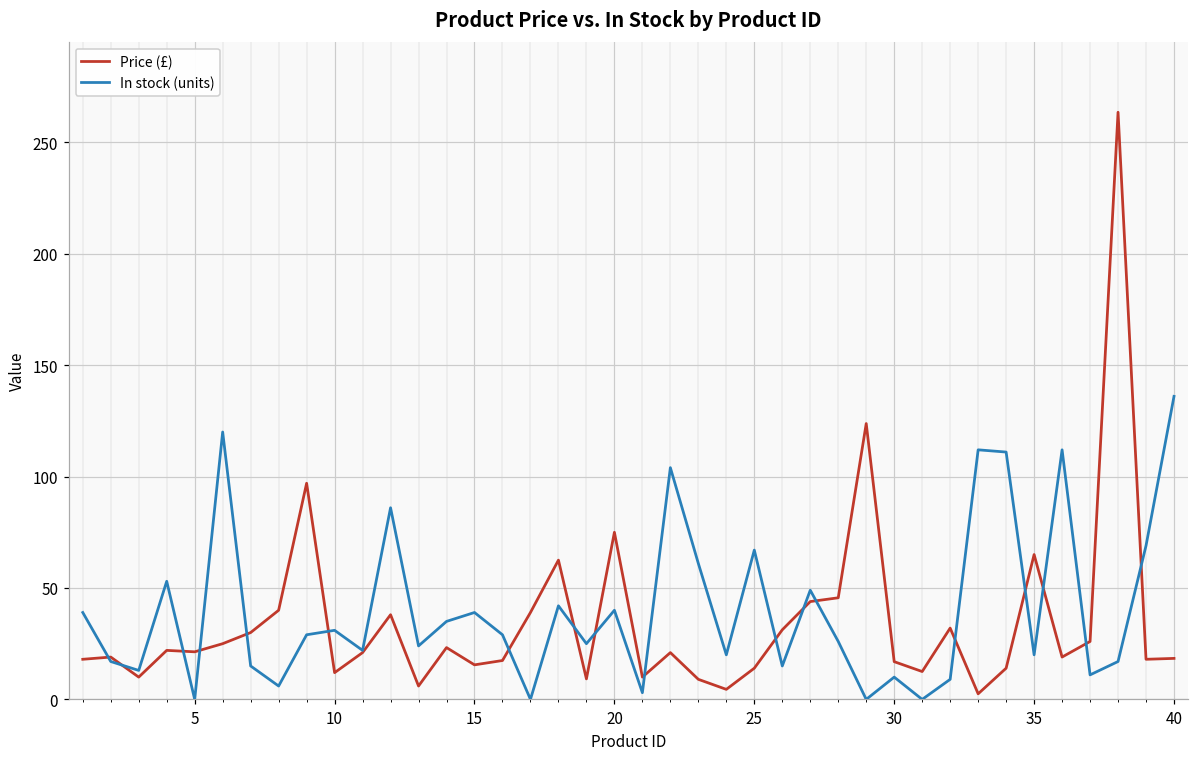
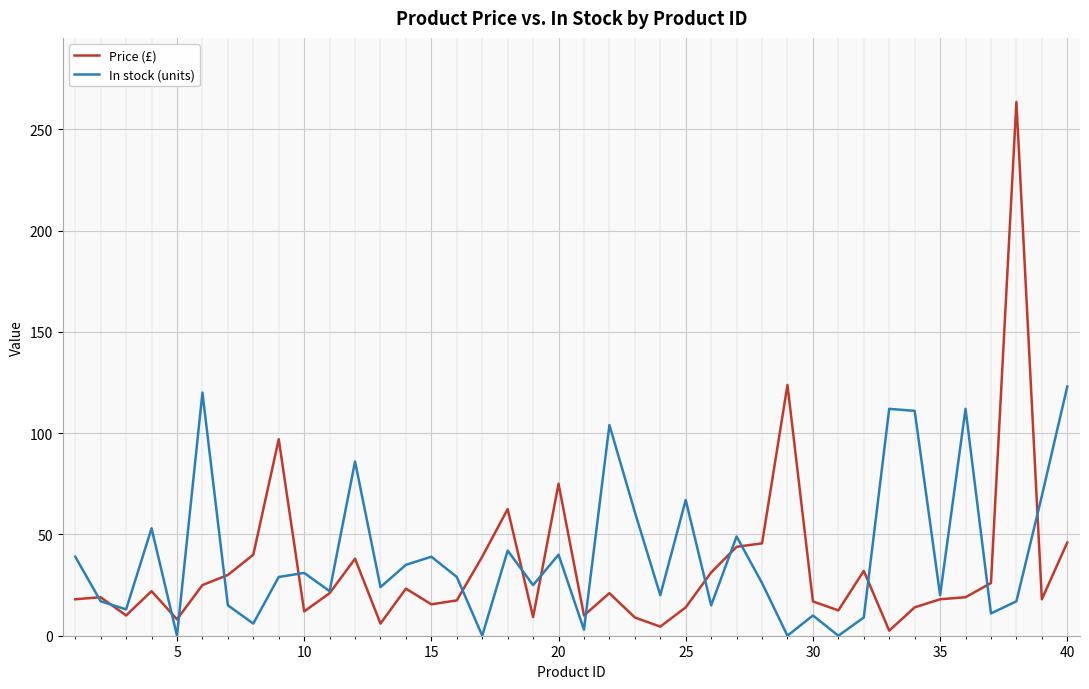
  {
    "Price (£)": {
-     "5": 21,
+     "5": 8,
      "10": 12,
      "15": 16,
      "20": 75,
      "25": 14,
      "30": 17,
-     "35": 65,
-     "40": 18
+     "35": 18,
+     "40": 46
    },
    "In stock (units)": {
      "5": 0,
      "10": 31,
      "15": 39,
      "20": 40,
      "25": 67,
      "30": 10,
      "35": 20,
-     "40": 136
+     "40": 123
    }
  }
